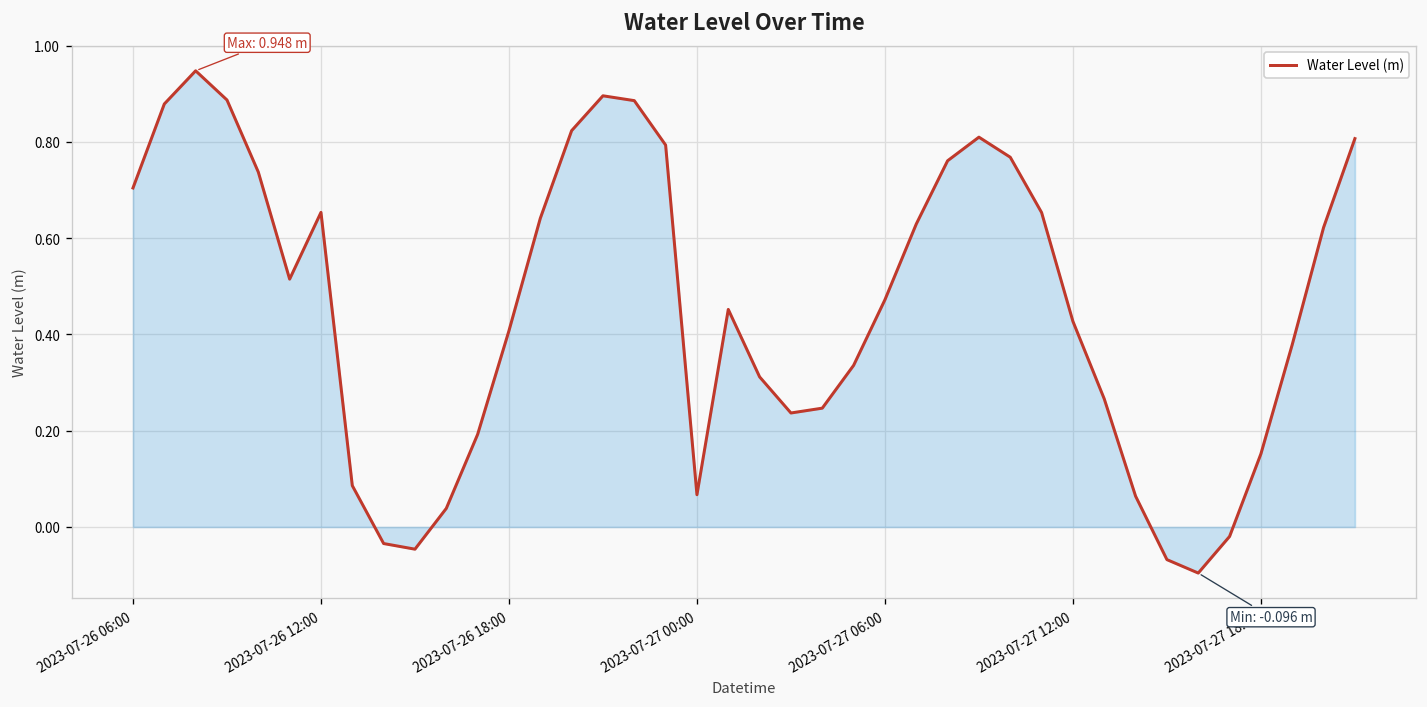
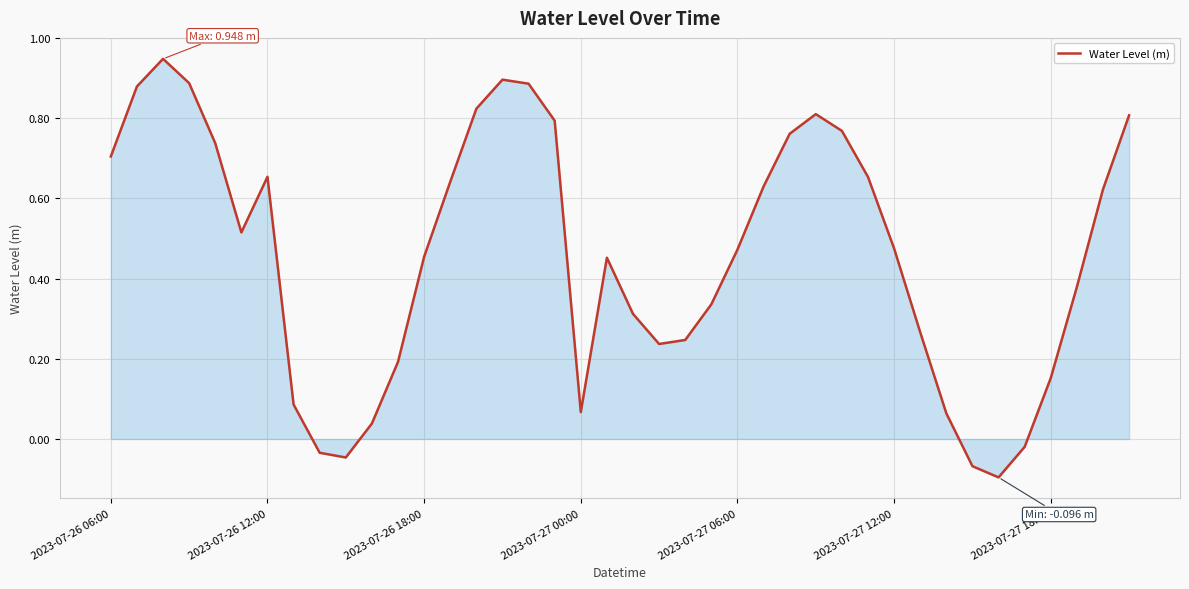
  {
    "Water Level (m)": {
-     "2023-07-26 18:00": 0.41,
-     "2023-07-27 12:00": 0.43
+     "2023-07-26 18:00": 0.45,
+     "2023-07-27 12:00": 0.48
    }
  }
